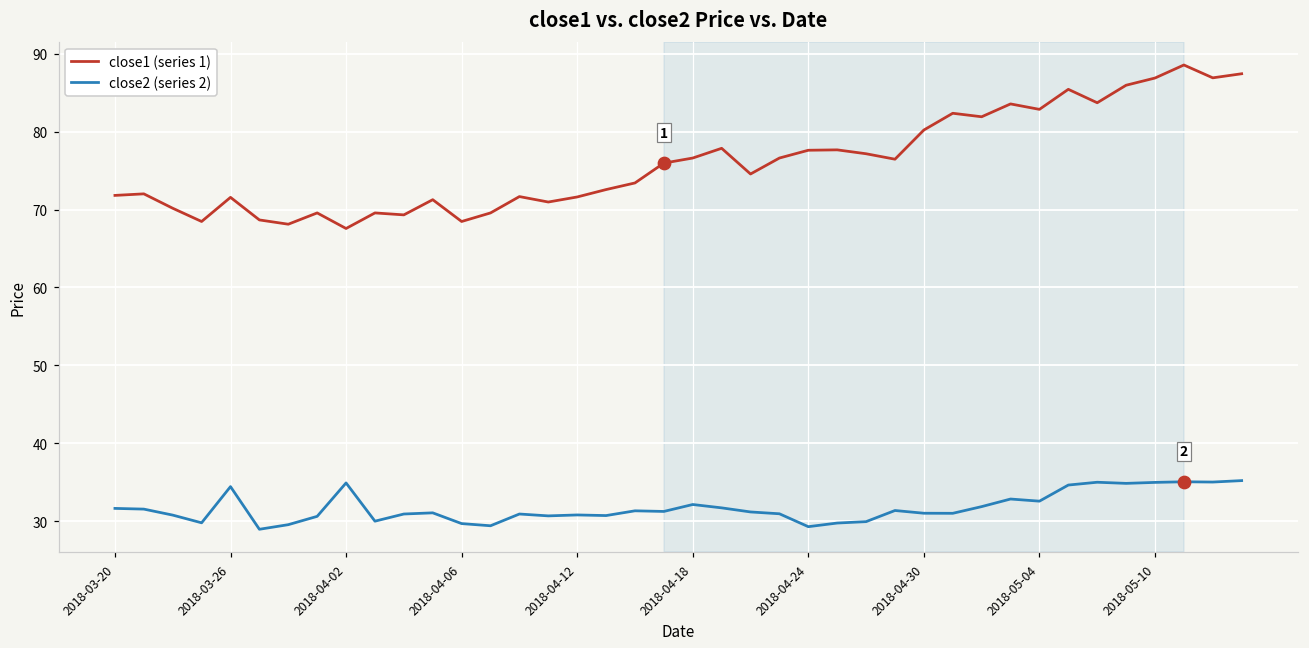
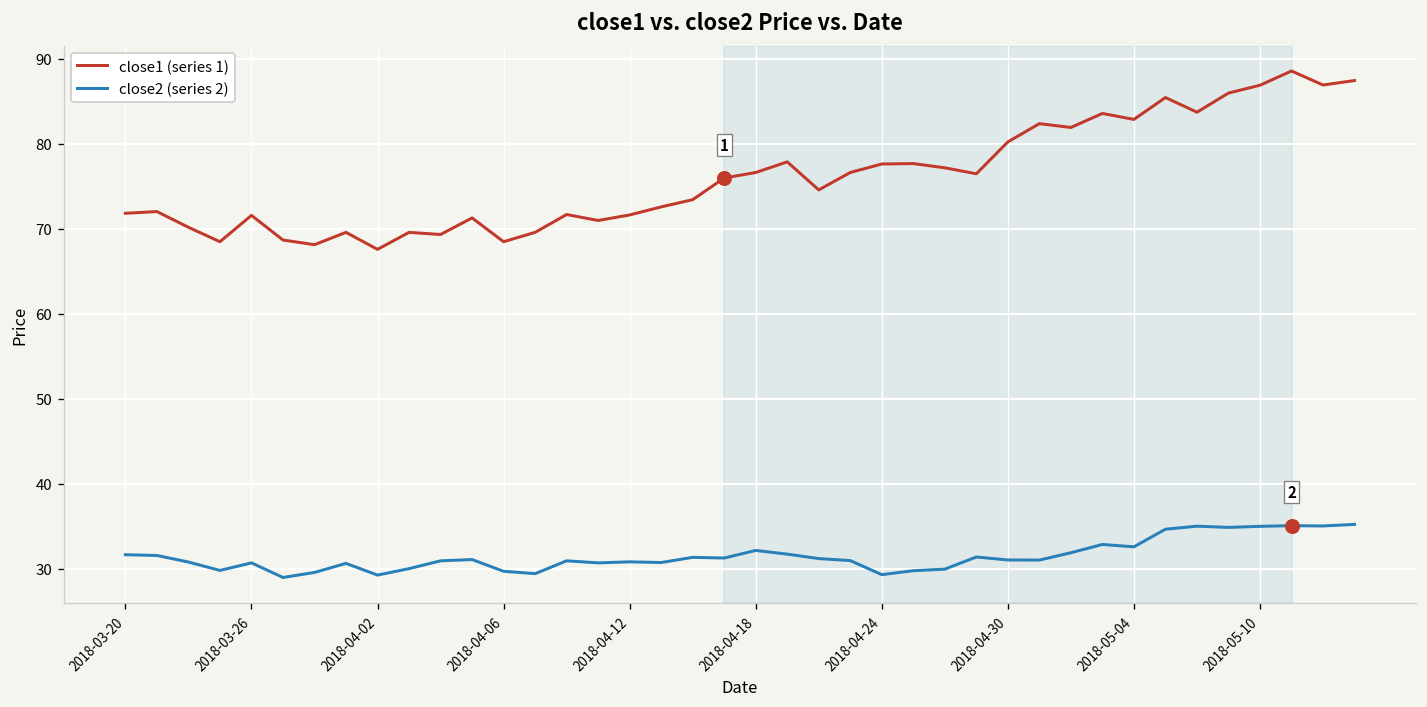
  {
    "close2 (series 2)": {
      "2018-03-20": 32,
-     "2018-03-26": 34,
-     "2018-04-02": 35,
+     "2018-03-26": 31,
+     "2018-04-02": 29,
      "2018-04-06": 30,
      "2018-04-12": 31,
      "2018-04-18": 32,
      "2018-04-24": 29,
      "2018-04-30": 31,
      "2018-05-04": 33,
      "2018-05-10": 35
    }
  }
